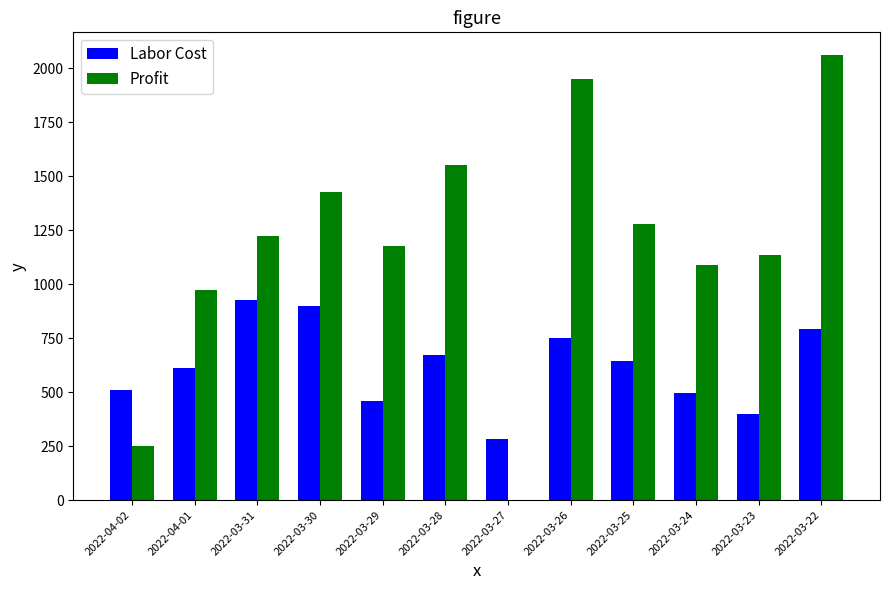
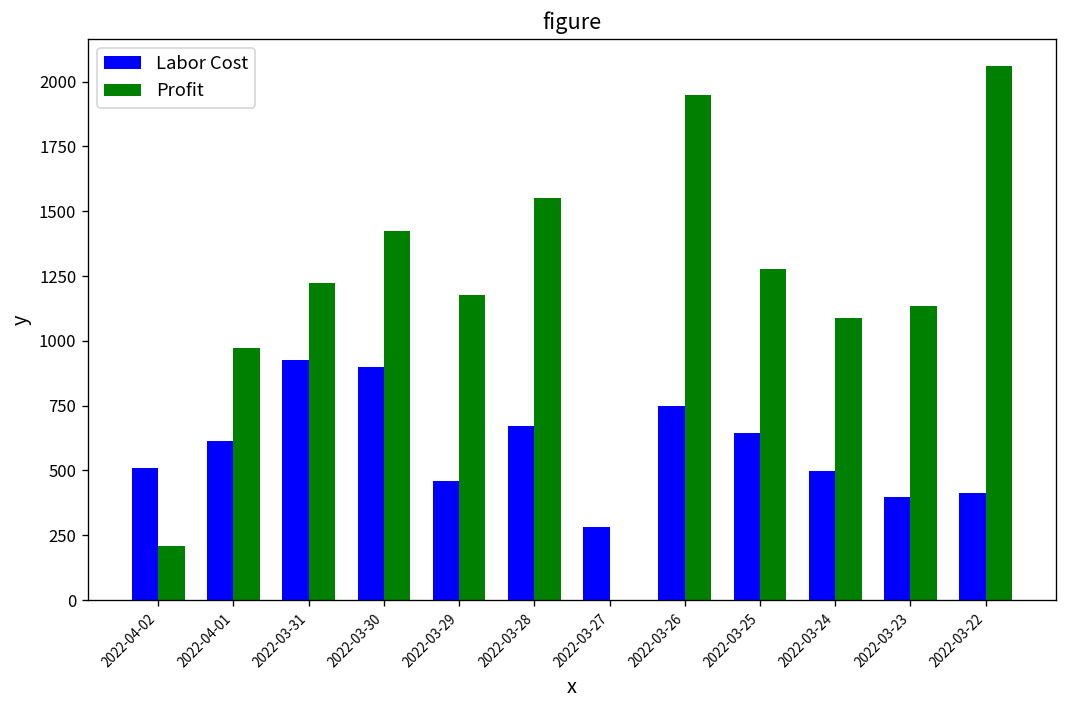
  {
    "Labor Cost": {
      "2022-04-02": 510,
      "2022-04-01": 610,
      "2022-03-31": 930,
      "2022-03-30": 900,
      "2022-03-29": 460,
      "2022-03-28": 670,
      "2022-03-27": 280,
      "2022-03-26": 750,
      "2022-03-25": 640,
      "2022-03-24": 500,
      "2022-03-23": 400,
-     "2022-03-22": 790
+     "2022-03-22": 420
    },
    "Profit": {
-     "2022-04-02": 250,
+     "2022-04-02": 210,
      "2022-04-01": 970,
      "2022-03-31": 1220,
      "2022-03-30": 1430,
      "2022-03-29": 1180,
      "2022-03-28": 1550,
      "2022-03-27": 0,
      "2022-03-26": 1950,
      "2022-03-25": 1280,
      "2022-03-24": 1090,
      "2022-03-23": 1130,
      "2022-03-22": 2060
    }
  }
